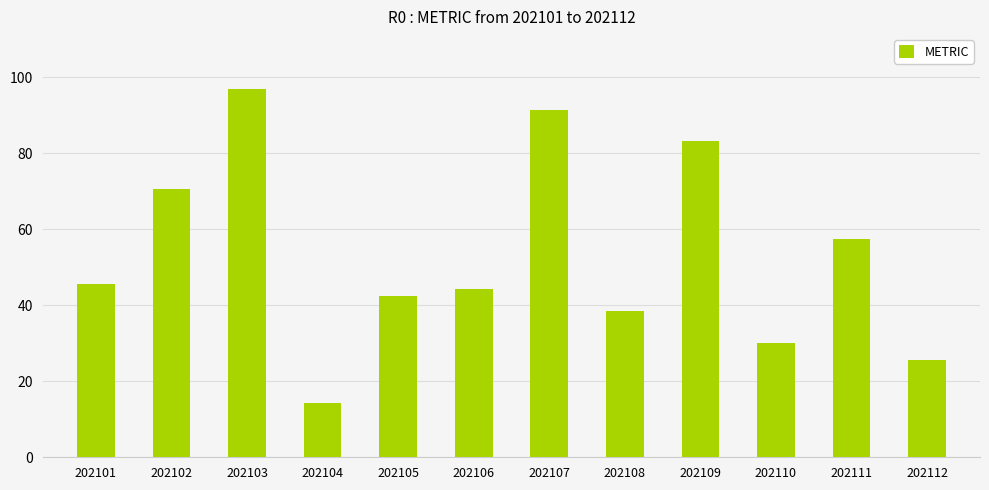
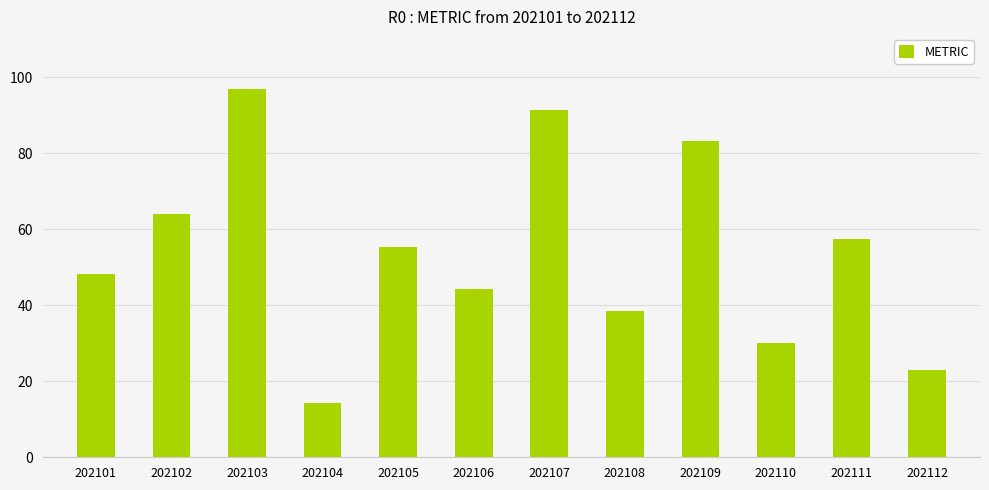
  {
-   "202101": 46,
-   "202102": 71,
+   "202101": 48,
+   "202102": 64,
    "202103": 97,
    "202104": 14,
-   "202105": 42,
+   "202105": 55,
    "202106": 44,
    "202107": 91,
    "202108": 39,
    "202109": 83,
    "202110": 30,
    "202111": 58,
-   "202112": 26
+   "202112": 23
  }
